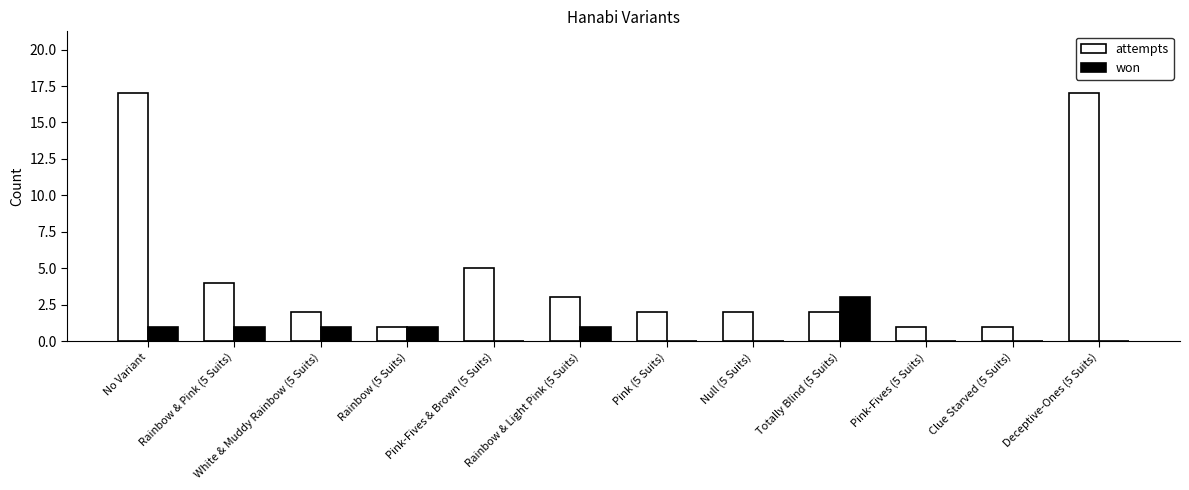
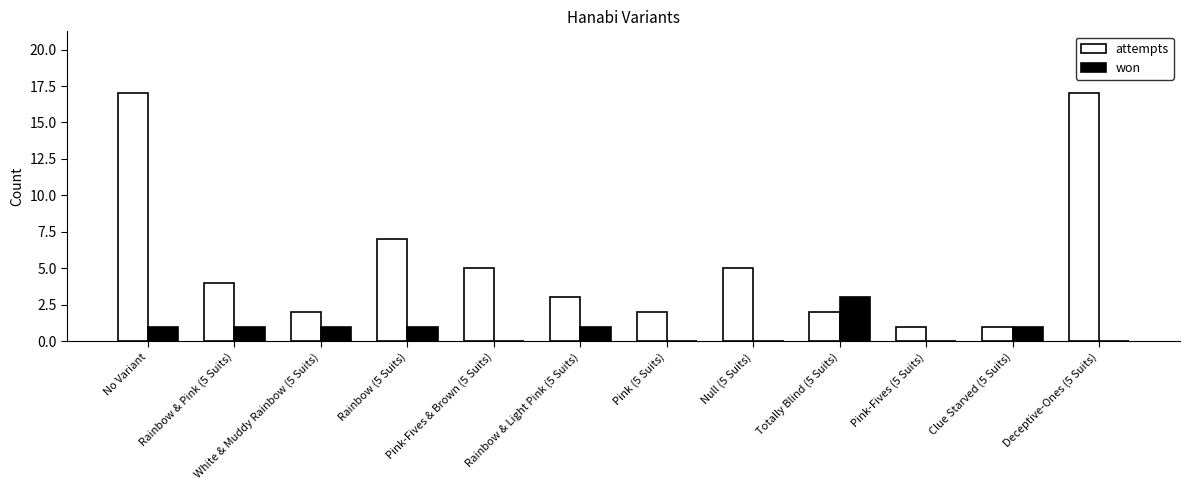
  {
    "attempts": {
      "No Variant": 17,
      "Rainbow & Pink (5 Suits)": 4,
      "White & Muddy Rainbow (5 Suits)": 2,
-     "Rainbow (5 Suits)": 1,
+     "Rainbow (5 Suits)": 7,
      "Pink-Fives & Brown (5 Suits)": 5,
      "Rainbow & Light Pink (5 Suits)": 3,
      "Pink (5 Suits)": 2,
-     "Null (5 Suits)": 2,
+     "Null (5 Suits)": 5,
      "Totally Blind (5 Suits)": 2,
      "Pink-Fives (5 Suits)": 1,
      "Clue Starved (5 Suits)": 1,
      "Deceptive-Ones (5 Suits)": 17
    },
    "won": {
      "No Variant": 1,
      "Rainbow & Pink (5 Suits)": 1,
      "White & Muddy Rainbow (5 Suits)": 1,
      "Rainbow (5 Suits)": 1,
      "Pink-Fives & Brown (5 Suits)": 0,
      "Rainbow & Light Pink (5 Suits)": 1,
      "Pink (5 Suits)": 0,
      "Null (5 Suits)": 0,
      "Totally Blind (5 Suits)": 3,
      "Pink-Fives (5 Suits)": 0,
-     "Clue Starved (5 Suits)": 0,
+     "Clue Starved (5 Suits)": 1,
      "Deceptive-Ones (5 Suits)": 0
    }
  }
